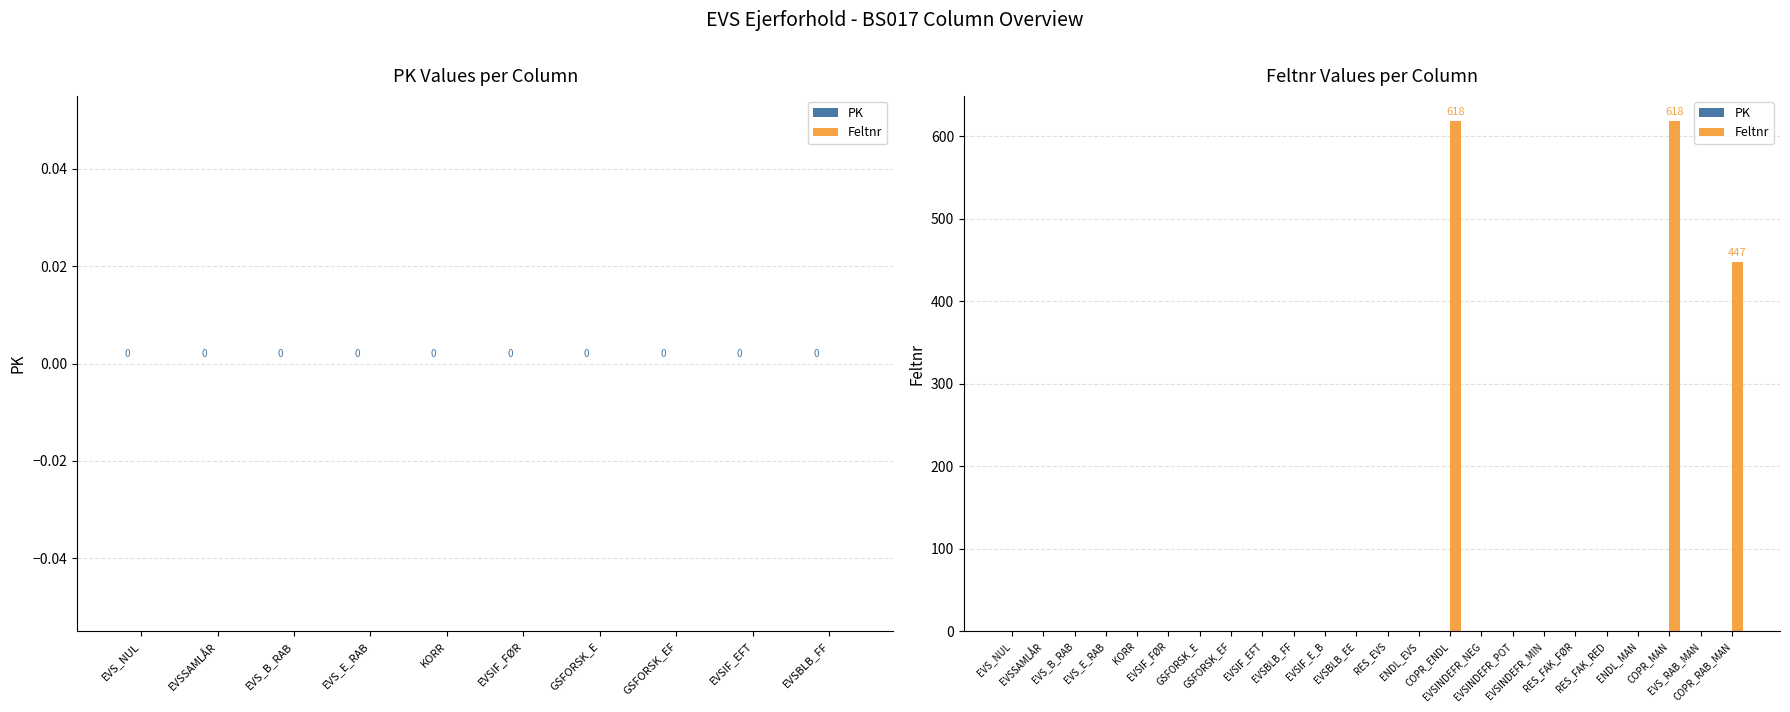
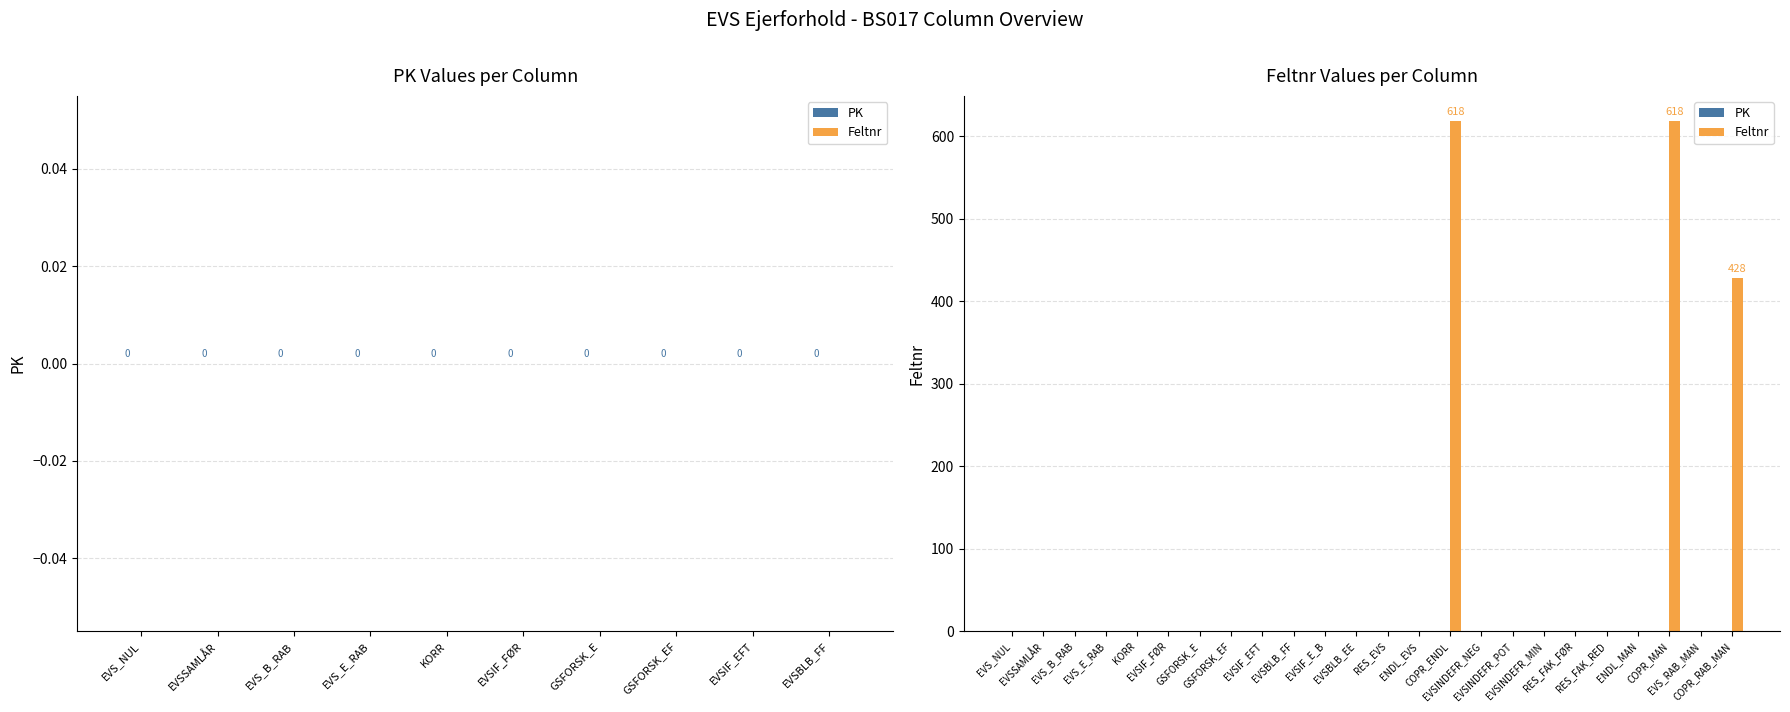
  {
    "PK Values per Column": {
      "PK": {
        "EVS_NUL": 0,
        "EVSSAMLÅR": 0,
        "EVS_B_RAB": 0,
        "EVS_E_RAB": 0,
        "KORR": 0,
        "EVSIF_FØR": 0,
        "GSFORSK_E": 0,
        "GSFORSK_EF": 0,
        "EVSIF_EFT": 0,
        "EVSBLB_FF": 0
      }
    },
    "Feltnr Values per Column": {
      "PK": {
        "EVS_NUL": 0,
        "EVSSAMLÅR": 0,
        "EVS_B_RAB": 0,
        "EVS_E_RAB": 0,
        "KORR": 0,
        "EVSIF_FØR": 0,
        "GSFORSK_E": 0,
        "GSFORSK_EF": 0,
        "EVSIF_EFT": 0,
        "EVSBLB_FF": 0,
        "EVSIF_E_B": 0,
        "EVSBLB_EE": 0,
        "RES_EVS": 0,
        "ENDL_EVS": 0,
        "COPR_ENDL": 0,
        "EVSINDEFR_NEG": 0,
        "EVSINDEFR_POT": 0,
        "EVSINDEFR_MIN": 0,
        "RES_FAK_FØR": 0,
        "RES_FAK_RED": 0,
        "ENDL_MAN": 0,
        "COPR_MAN": 0,
        "EVS_RAB_MAN": 0,
        "COPR_RAB_MAN": 0
      },
      "Feltnr": {
        "COPR_ENDL": 618,
        "COPR_MAN": 618,
-       "COPR_RAB_MAN": 447
+       "COPR_RAB_MAN": 428
      }
    }
  }
